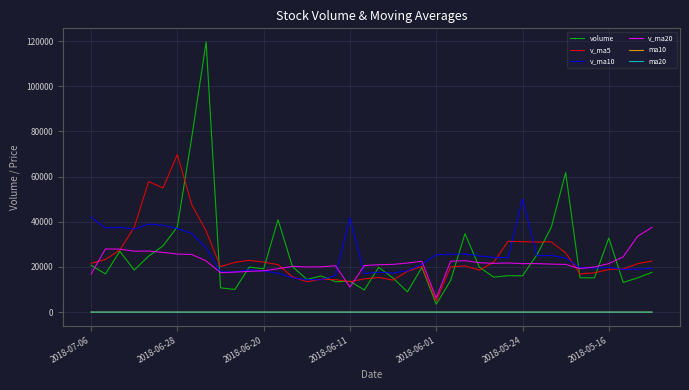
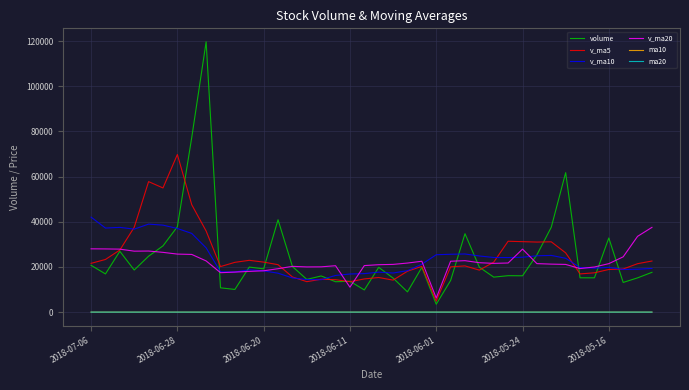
  {
    "volume": {
      "2018-06-01": 3000,
      "2018-05-24": 16000,
      "2018-05-16": 33000
    },
    "v_ma5": {
      "2018-06-28": 70000,
      "2018-06-20": 22000,
      "2018-06-01": 5000,
      "2018-05-24": 31000
    },
    "v_ma10": {
      "2018-07-06": 42000,
-     "2018-06-11": 42000,
+     "2018-06-11": 17000,
      "2018-06-01": 25000,
-     "2018-05-24": 50000
+     "2018-05-24": 24000
    },
    "v_ma20": {
-     "2018-07-06": 17000,
+     "2018-07-06": 28000,
      "2018-06-28": 26000,
      "2018-06-11": 11000,
      "2018-06-01": 6000,
-     "2018-05-24": 21000,
+     "2018-05-24": 28000,
      "2018-05-16": 21000
    },
    "ma20": {
      "2018-07-06": 0,
      "2018-06-28": 0,
      "2018-06-20": 0,
      "2018-06-11": 0,
      "2018-06-01": 0,
      "2018-05-24": 0,
      "2018-05-16": 0
    }
  }
